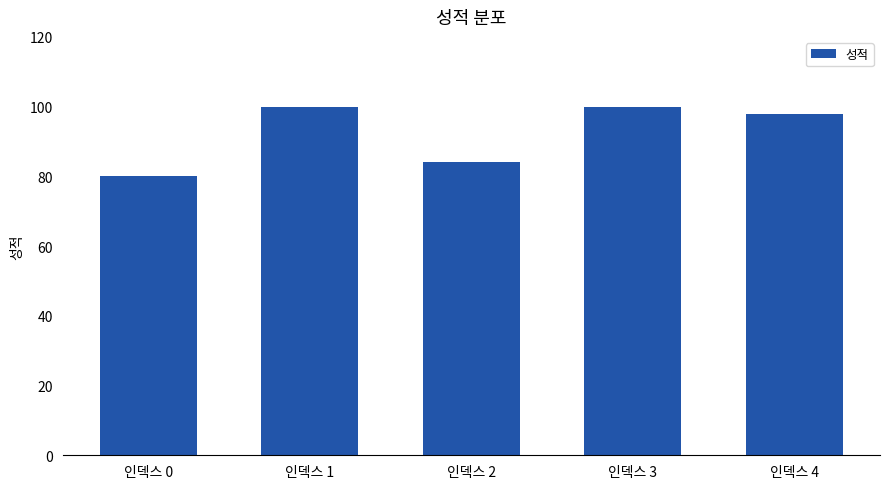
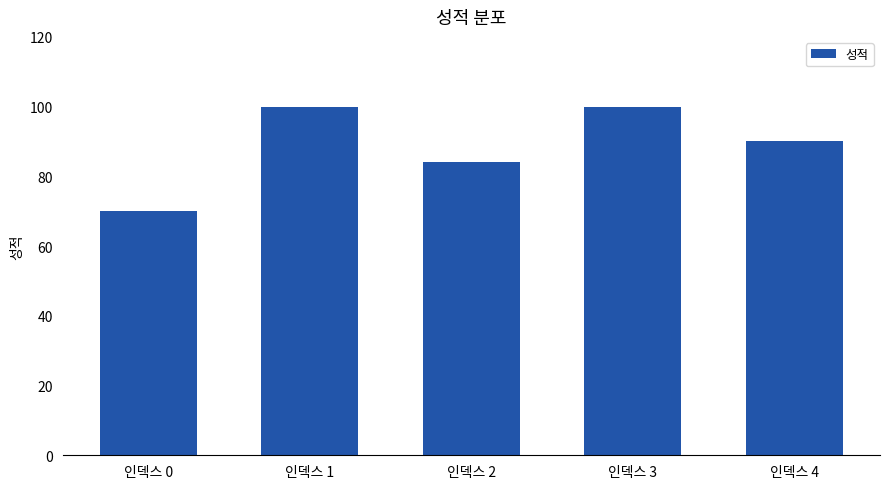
  {
-   "인덱스 0": 80,
+   "인덱스 0": 70,
    "인덱스 1": 100,
    "인덱스 2": 84,
    "인덱스 3": 100,
-   "인덱스 4": 98
+   "인덱스 4": 90
  }
